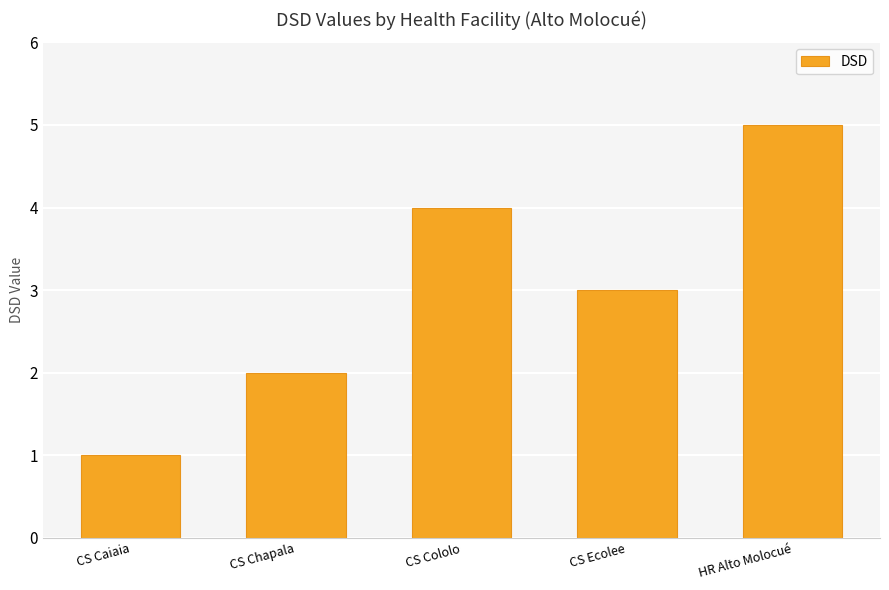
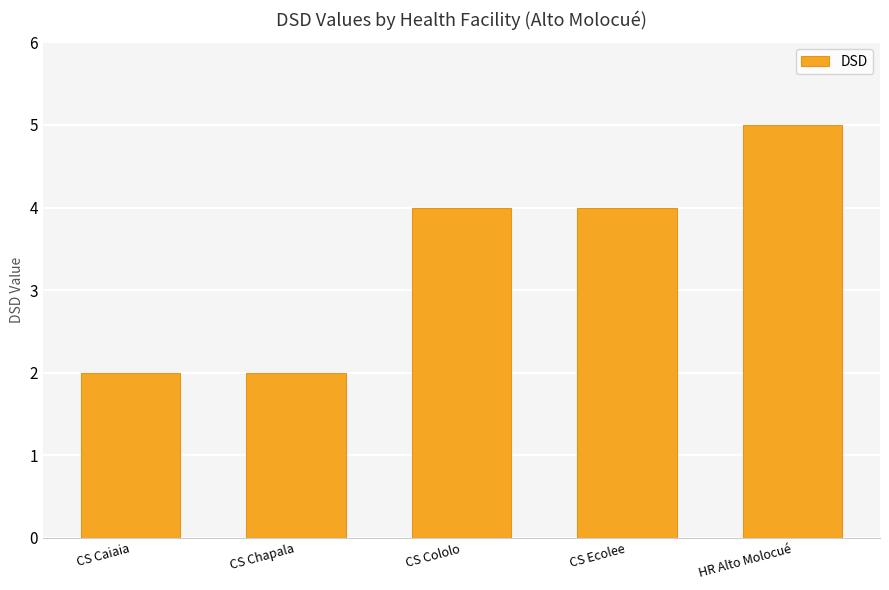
  {
-   "CS Caiaia": 1,
+   "CS Caiaia": 2,
    "CS Chapala": 2,
    "CS Cololo": 4,
-   "CS Ecolee": 3,
+   "CS Ecolee": 4,
    "HR Alto Molocué": 5
  }
